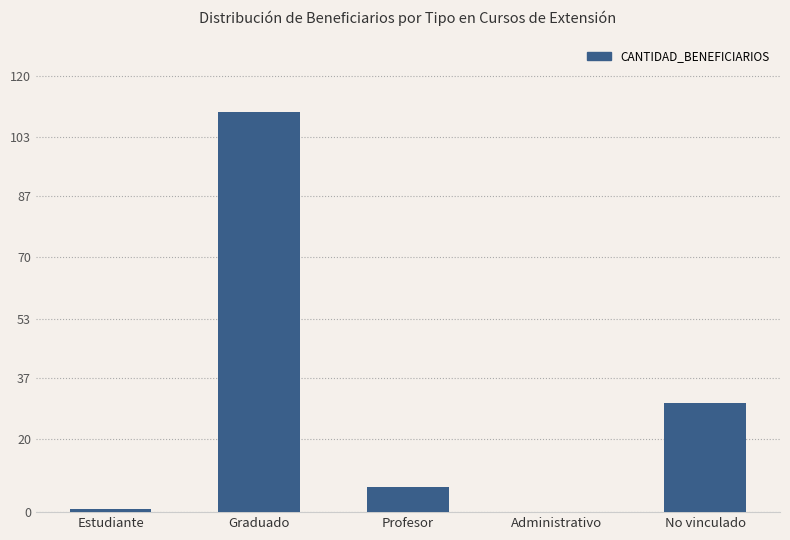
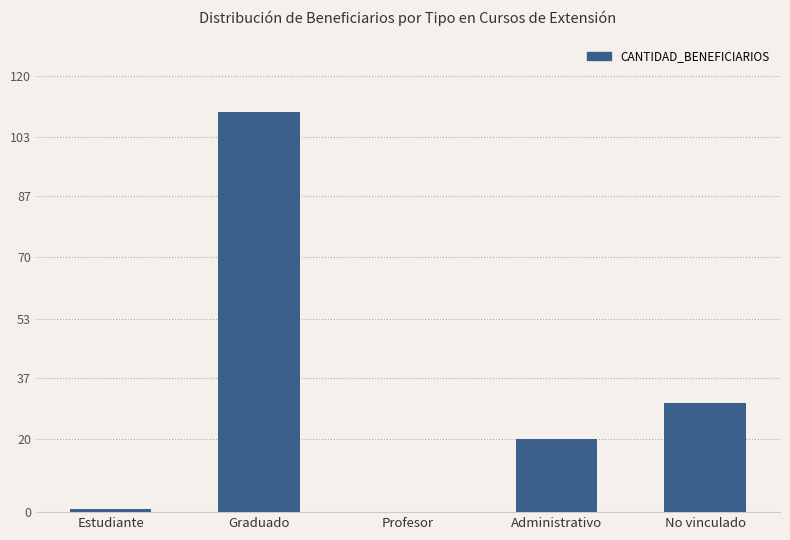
  {
    "Estudiante": 1,
    "Graduado": 110,
-   "Profesor": 7,
-   "Administrativo": 0,
+   "Profesor": 0,
+   "Administrativo": 20,
    "No vinculado": 30
  }
